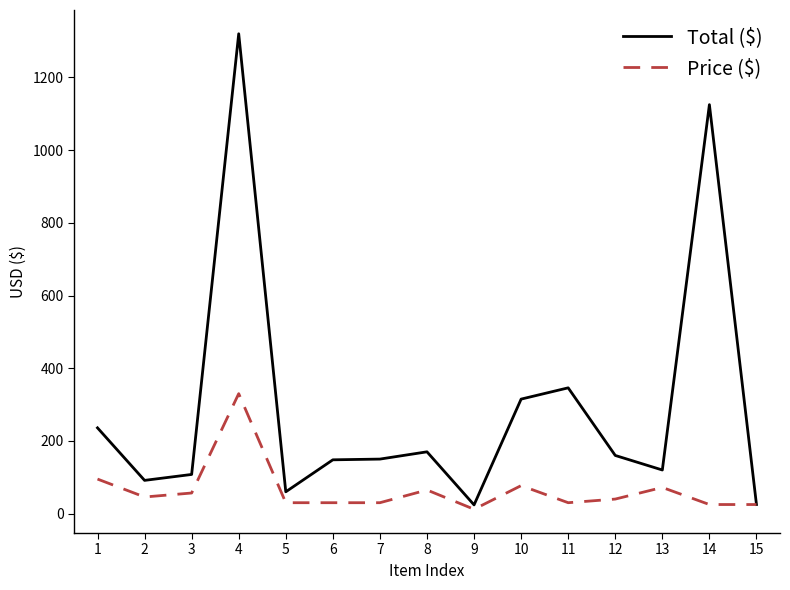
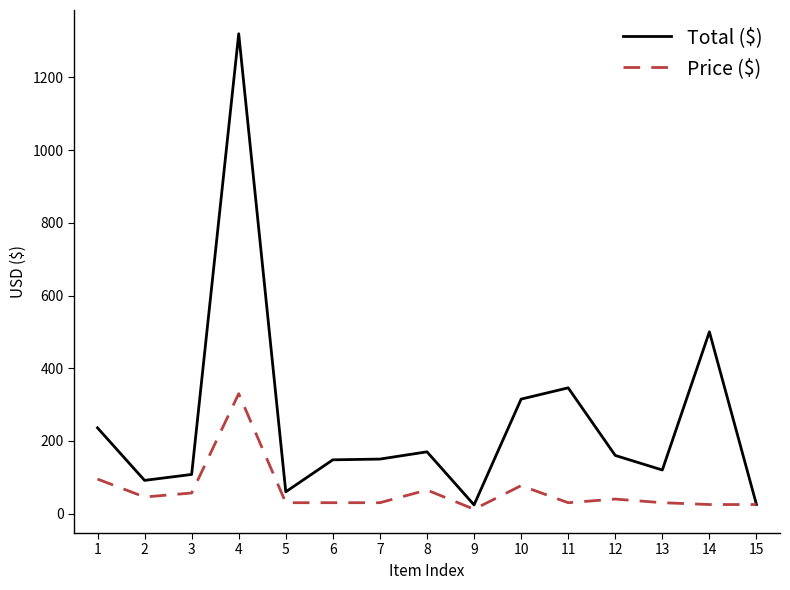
  {
    "Total ($)": {
      "1": 240,
      "2": 90,
      "3": 110,
      "4": 1320,
      "5": 60,
      "6": 150,
      "7": 150,
      "8": 170,
      "9": 20,
      "10": 320,
      "11": 350,
      "12": 160,
      "13": 120,
-     "14": 1130
+     "14": 500
    },
    "Price ($)": {
      "1": 100,
      "2": 50,
      "3": 60,
      "4": 330,
      "5": 30,
      "6": 30,
      "7": 30,
      "8": 70,
      "9": 10,
      "10": 80,
      "11": 30,
      "12": 40,
-     "13": 70,
+     "13": 30,
      "14": 30
    }
  }
